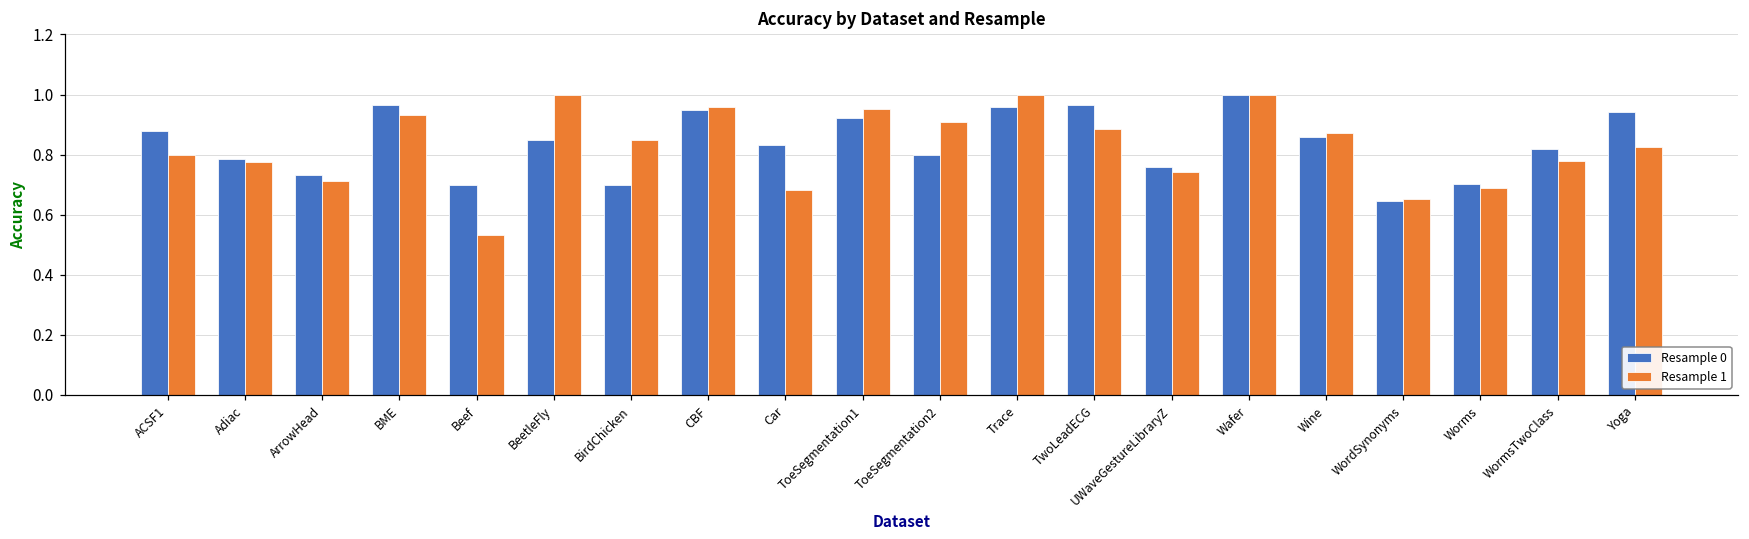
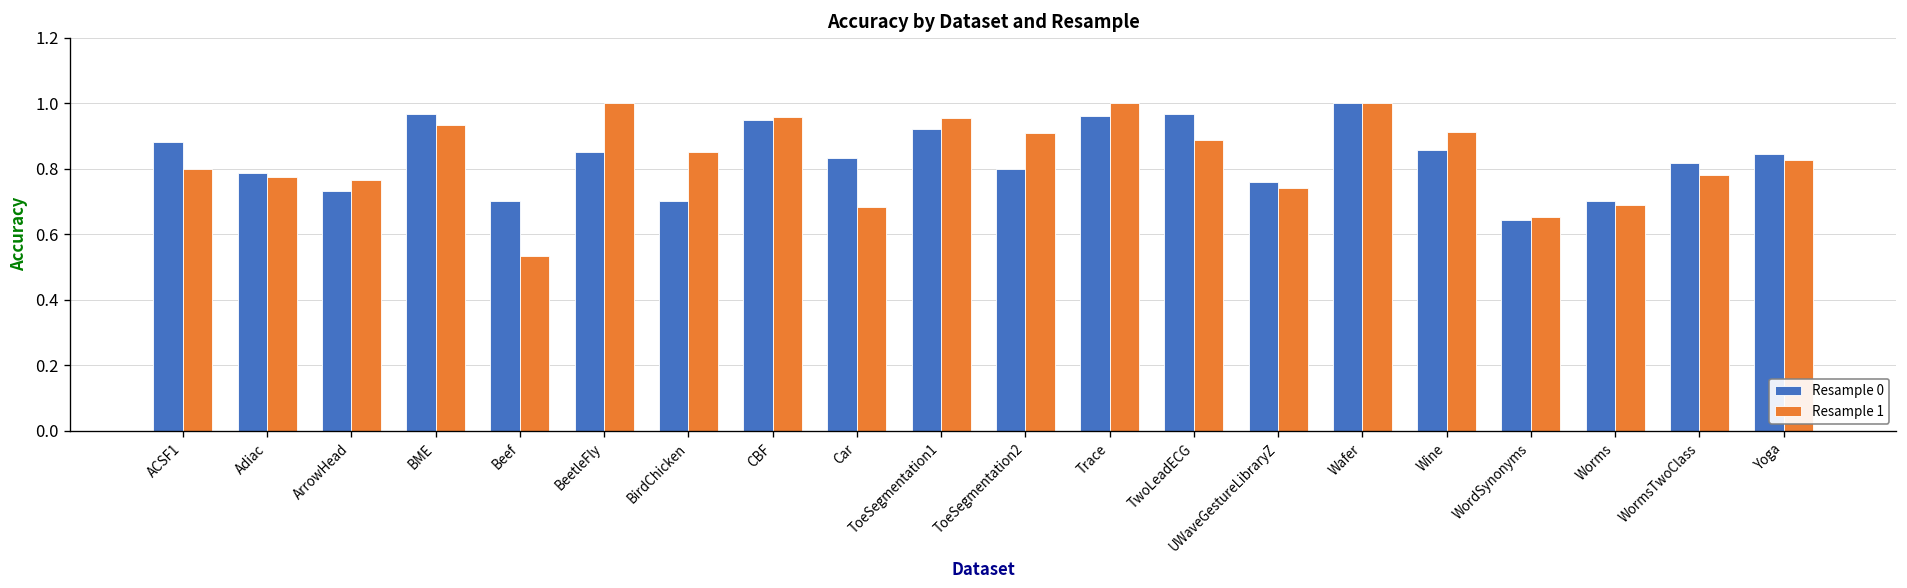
  {
    "Resample 0": {
      "ACSF1": 0.88,
      "Adiac": 0.79,
      "ArrowHead": 0.73,
      "BME": 0.97,
      "Beef": 0.70,
      "BeetleFly": 0.85,
      "BirdChicken": 0.70,
      "CBF": 0.95,
      "Car": 0.83,
      "ToeSegmentation1": 0.92,
      "ToeSegmentation2": 0.80,
      "Trace": 0.96,
      "TwoLeadECG": 0.97,
      "UWaveGestureLibraryZ": 0.76,
      "Wafer": 1.00,
      "Wine": 0.86,
      "WordSynonyms": 0.64,
      "Worms": 0.70,
      "WormsTwoClass": 0.82,
-     "Yoga": 0.94
+     "Yoga": 0.85
    },
    "Resample 1": {
      "ACSF1": 0.80,
      "Adiac": 0.77,
-     "ArrowHead": 0.71,
+     "ArrowHead": 0.77,
      "BME": 0.93,
      "Beef": 0.53,
      "BeetleFly": 1.00,
      "BirdChicken": 0.85,
      "CBF": 0.96,
      "Car": 0.68,
      "ToeSegmentation1": 0.95,
      "ToeSegmentation2": 0.91,
      "Trace": 1.00,
      "TwoLeadECG": 0.89,
      "UWaveGestureLibraryZ": 0.74,
      "Wafer": 1.00,
-     "Wine": 0.87,
+     "Wine": 0.91,
      "WordSynonyms": 0.65,
      "Worms": 0.69,
      "WormsTwoClass": 0.78,
      "Yoga": 0.83
    }
  }
